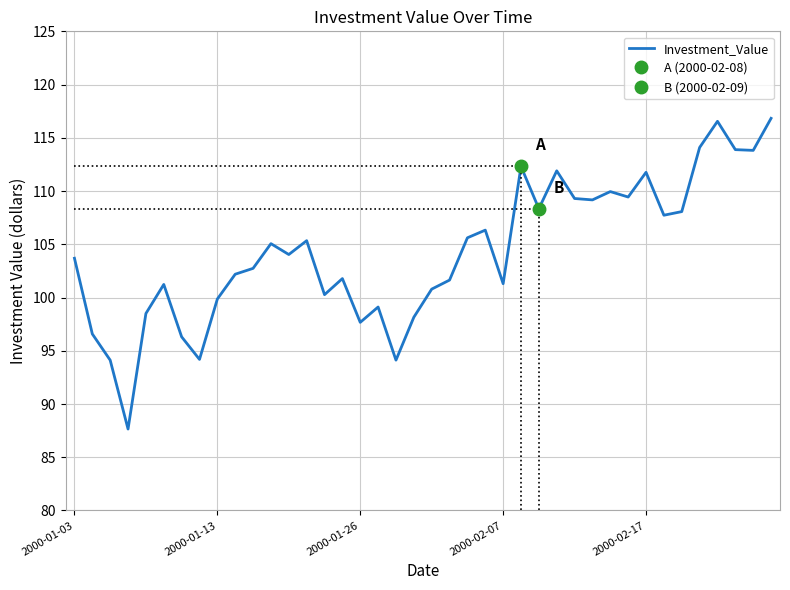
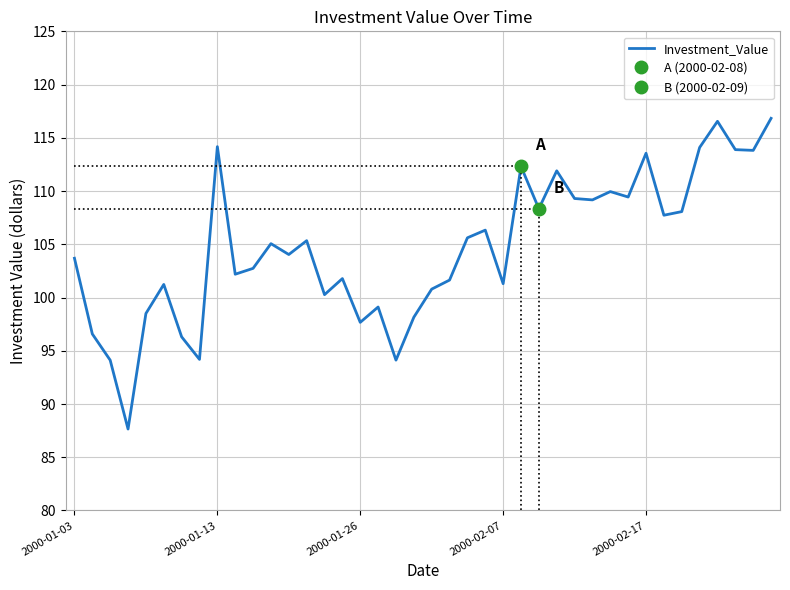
  {
    "Investment_Value": {
      "2000-01-03": 103.7,
-     "2000-01-13": 99.9,
+     "2000-01-13": 114.2,
      "2000-01-26": 97.7,
      "2000-02-07": 101.3,
-     "2000-02-17": 111.8
+     "2000-02-17": 113.6
    }
  }
